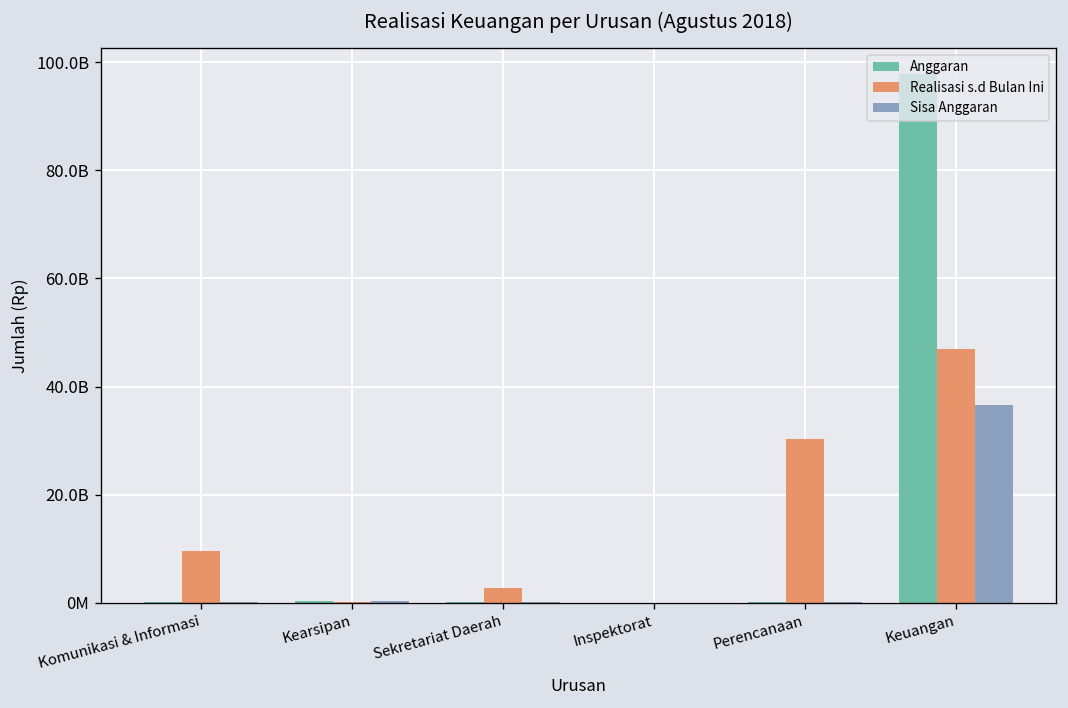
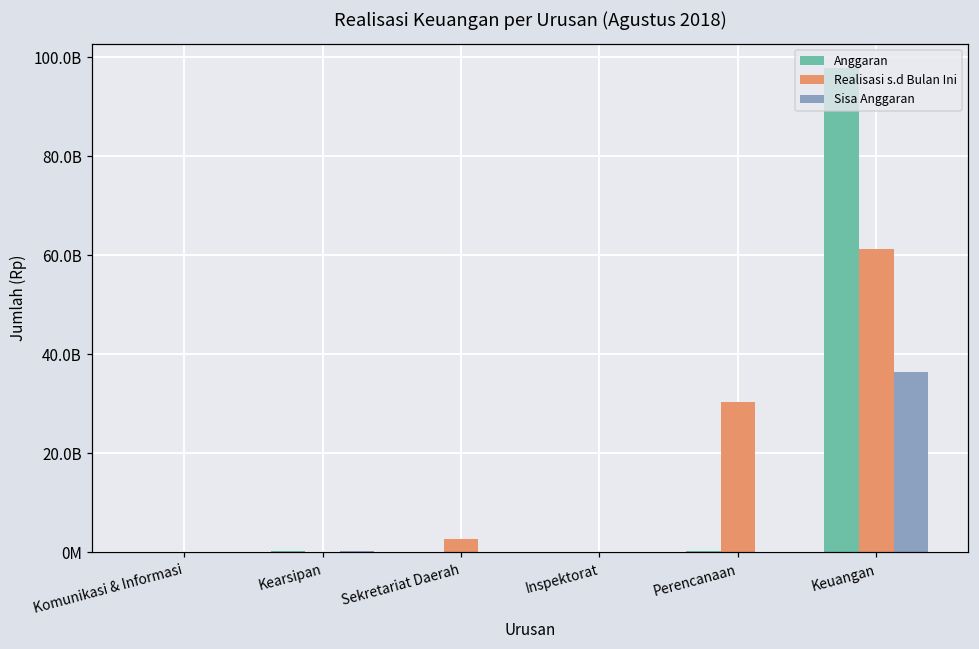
  {
    "Realisasi s.d Bulan Ini": {
-     "Komunikasi & Informasi": 10000000000,
+     "Komunikasi & Informasi": 0,
      "Sekretariat Daerah": 3000000000,
      "Perencanaan": 30000000000,
-     "Keuangan": 47000000000
+     "Keuangan": 61000000000
    }
  }
